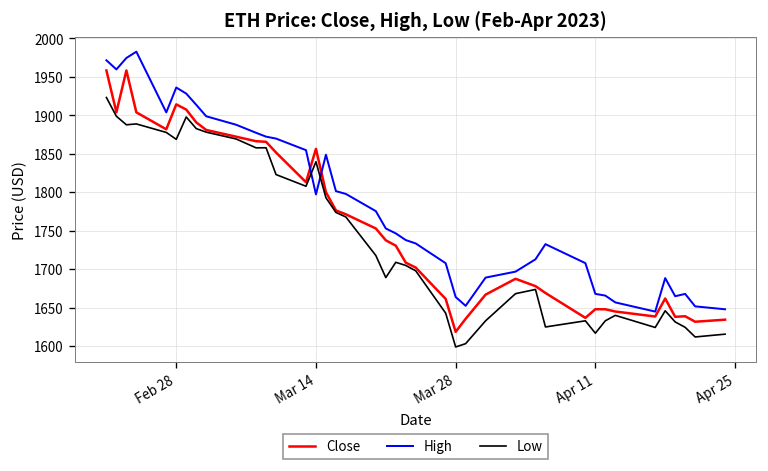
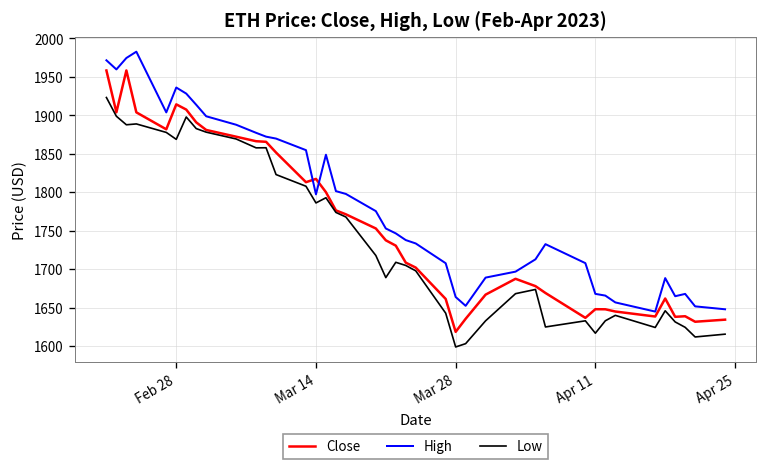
  {
    "Close": {
      "Feb 28": 1910,
-     "Mar 14": 1860,
+     "Mar 14": 1820,
      "Mar 28": 1620,
      "Apr 11": 1650
    },
    "High": {
      "Feb 28": 1940,
      "Mar 14": 1800,
      "Mar 28": 1660,
      "Apr 11": 1670
    },
    "Low": {
      "Feb 28": 1870,
-     "Mar 14": 1840,
+     "Mar 14": 1790,
      "Mar 28": 1600,
      "Apr 11": 1620
    }
  }
